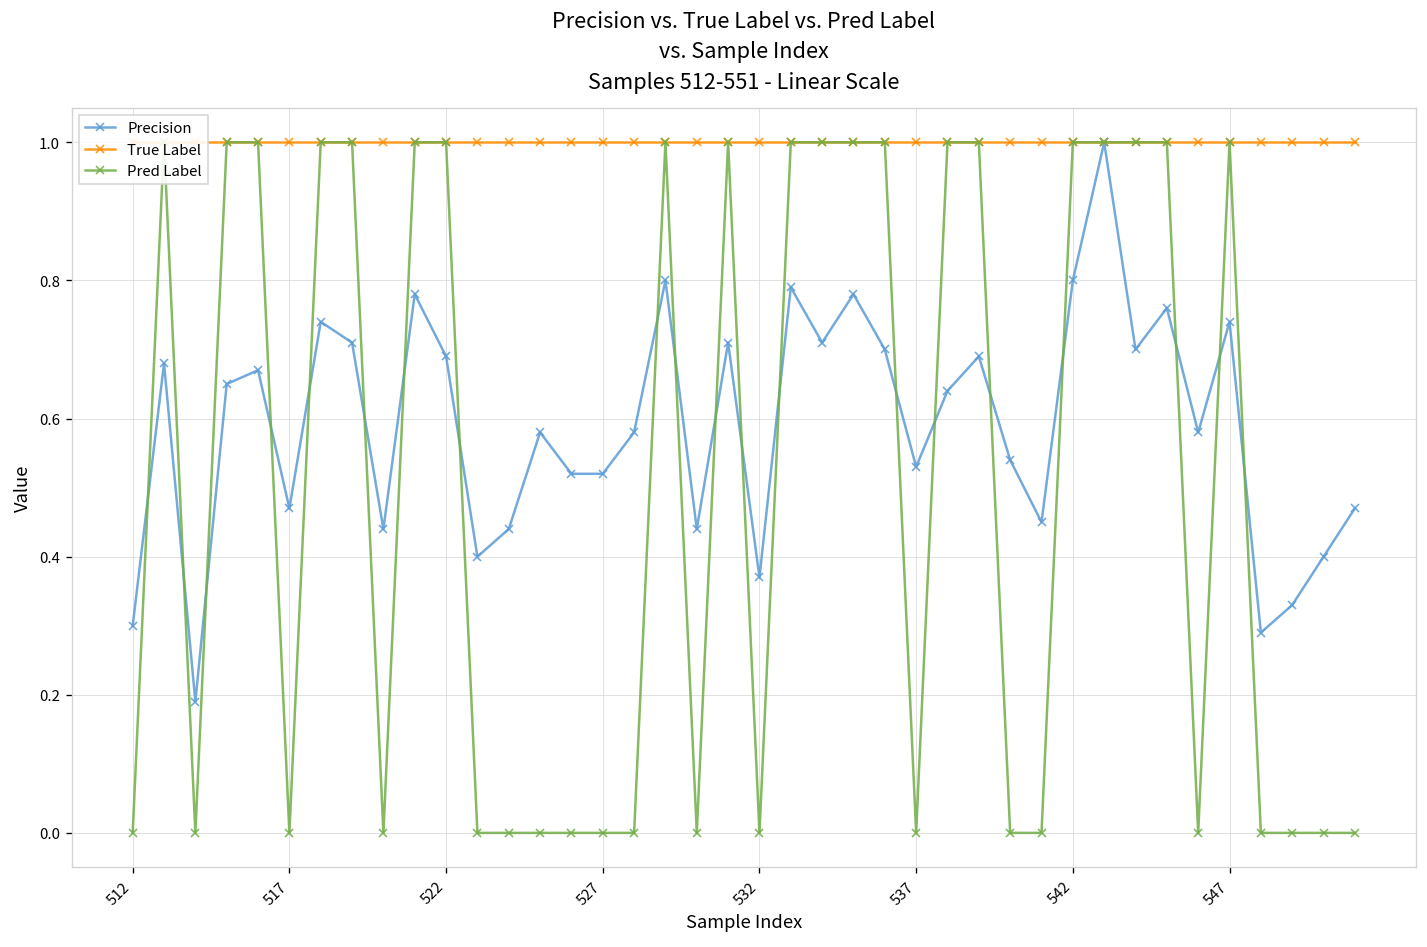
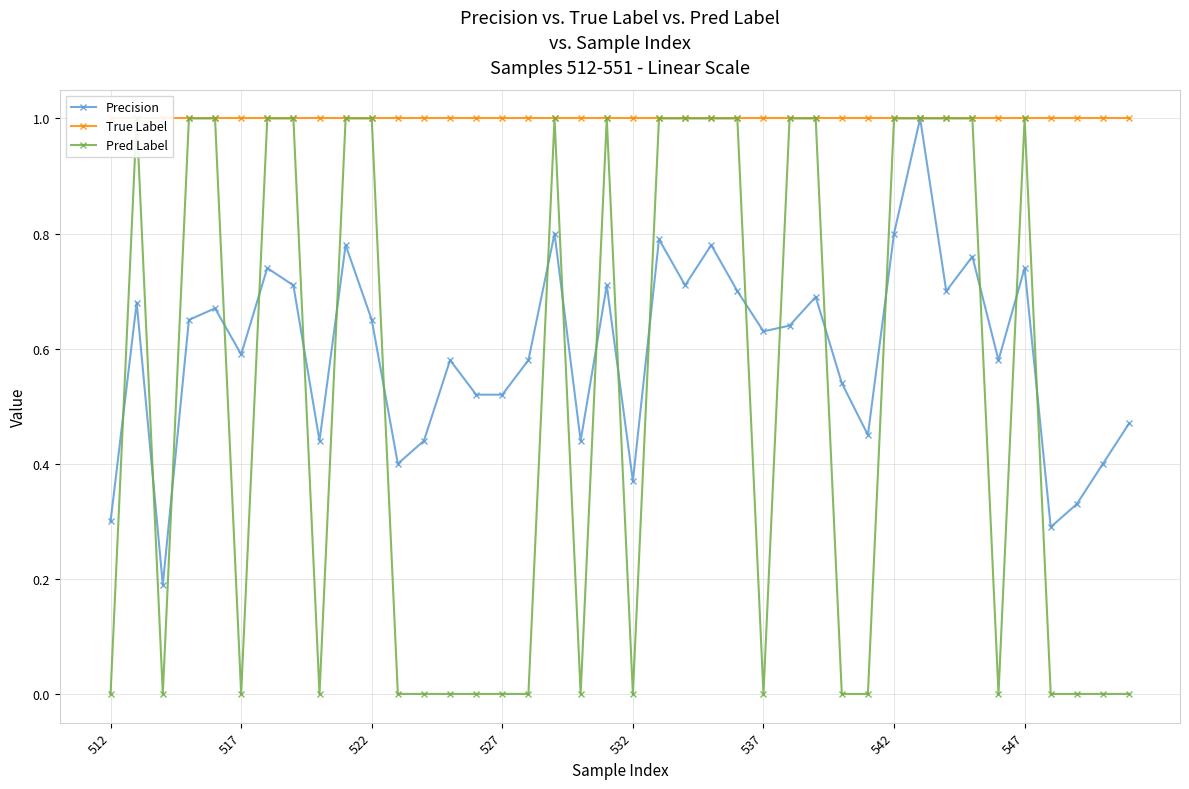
  {
    "Precision": {
      "512": 0.30,
-     "517": 0.47,
-     "522": 0.69,
+     "517": 0.59,
+     "522": 0.65,
      "527": 0.52,
      "532": 0.37,
-     "537": 0.53,
+     "537": 0.63,
      "542": 0.80,
      "547": 0.74
    },
    "True Label": {
      "517": 1.00,
      "527": 1.00,
      "532": 1.00,
      "537": 1.00
    },
    "Pred Label": {
      "512": 0.00,
      "517": 0.00,
      "527": 0.00,
      "532": 0.00,
      "537": 0.00
    }
  }
